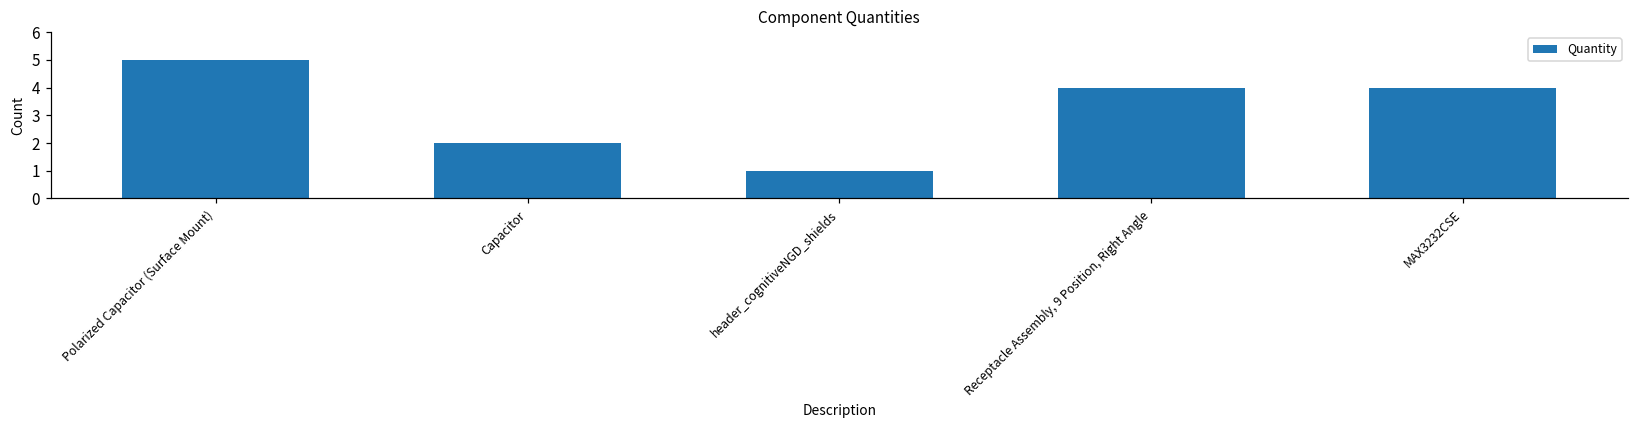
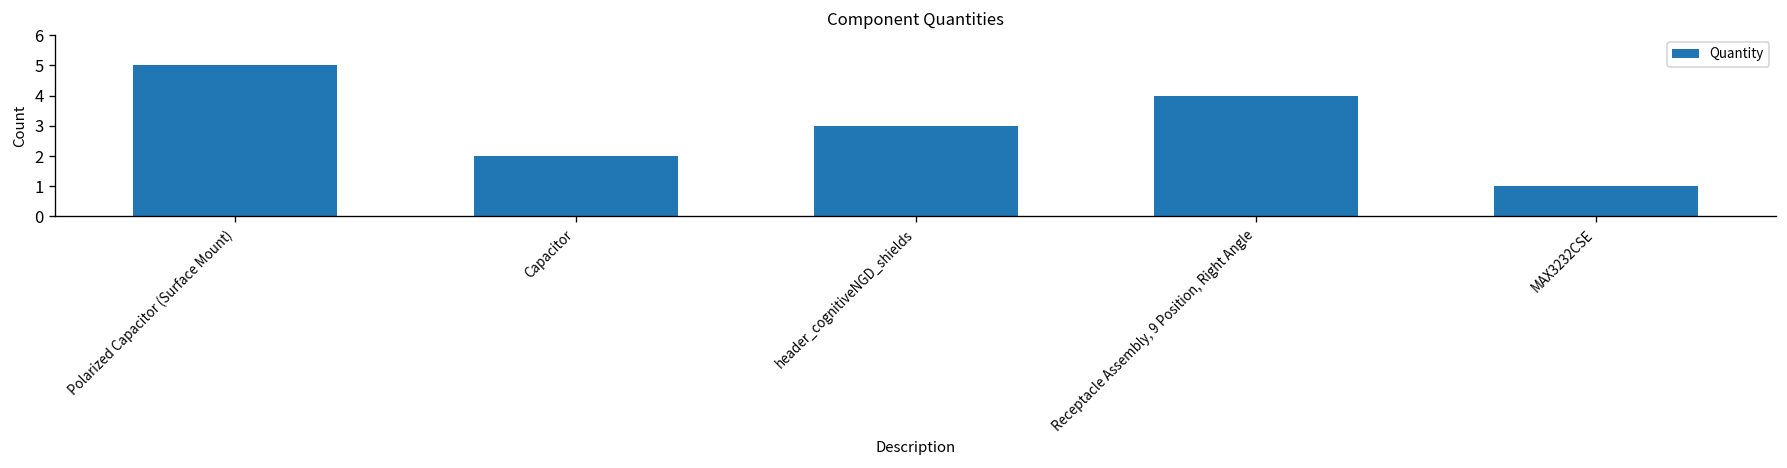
  {
    "Polarized Capacitor (Surface Mount)": 5,
    "Capacitor": 2,
-   "header_cognitiveNGD_shields": 1,
+   "header_cognitiveNGD_shields": 3,
    "Receptacle Assembly, 9 Position, Right Angle": 4,
-   "MAX3232CSE": 4
+   "MAX3232CSE": 1
  }
